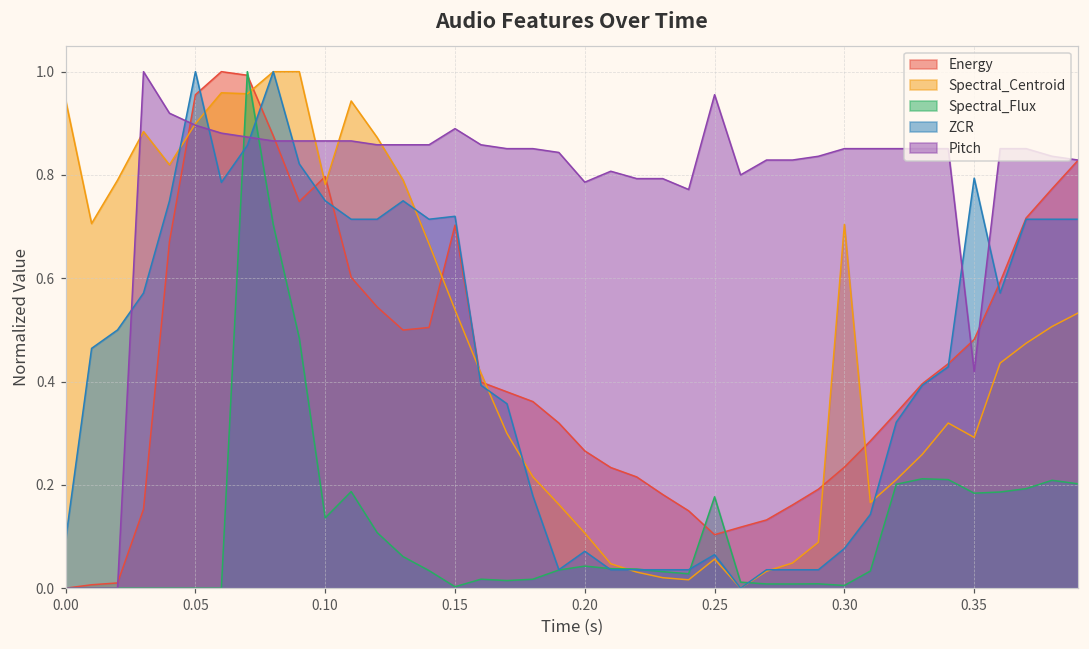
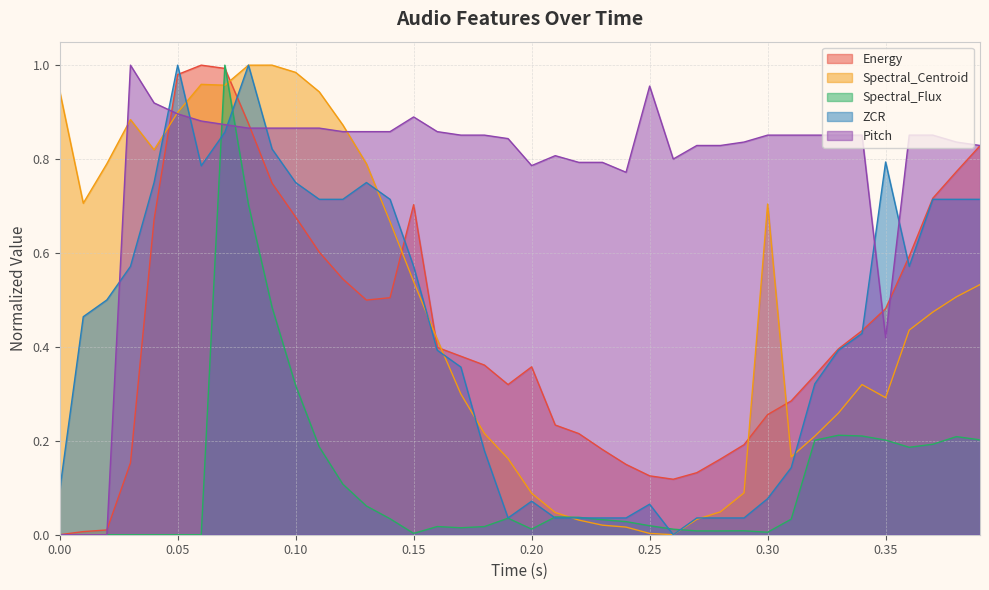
  {
    "Energy": {
-     "0.05": 0.96,
-     "0.10": 0.80,
+     "0.05": 0.98,
+     "0.10": 0.68,
      "0.15": 0.70,
-     "0.20": 0.27,
-     "0.25": 0.10,
-     "0.30": 0.23,
+     "0.20": 0.36,
+     "0.25": 0.13,
+     "0.30": 0.26,
      "0.35": 0.48
    },
    "Spectral_Centroid": {
      "0.00": 0.95,
-     "0.10": 0.78,
+     "0.10": 0.98,
      "0.15": 0.54,
-     "0.20": 0.11,
-     "0.25": 0.06,
+     "0.20": 0.09,
+     "0.25": 0.00,
      "0.30": 0.70,
      "0.35": 0.29
    },
    "Spectral_Flux": {
      "0.05": 0.00,
-     "0.10": 0.14,
+     "0.10": 0.32,
      "0.15": 0.00,
-     "0.20": 0.04,
-     "0.25": 0.18,
+     "0.20": 0.01,
+     "0.25": 0.02,
      "0.30": 0.01,
-     "0.35": 0.18
+     "0.35": 0.20
    },
    "ZCR": {
      "0.00": 0.09,
      "0.05": 1.00,
      "0.10": 0.75,
-     "0.15": 0.72,
+     "0.15": 0.57,
      "0.20": 0.07,
      "0.25": 0.07,
      "0.30": 0.08,
      "0.35": 0.79
    },
    "Pitch": {
      "0.10": 0.87,
      "0.15": 0.89,
      "0.20": 0.79,
      "0.25": 0.96,
      "0.30": 0.85,
      "0.35": 0.42
    }
  }
